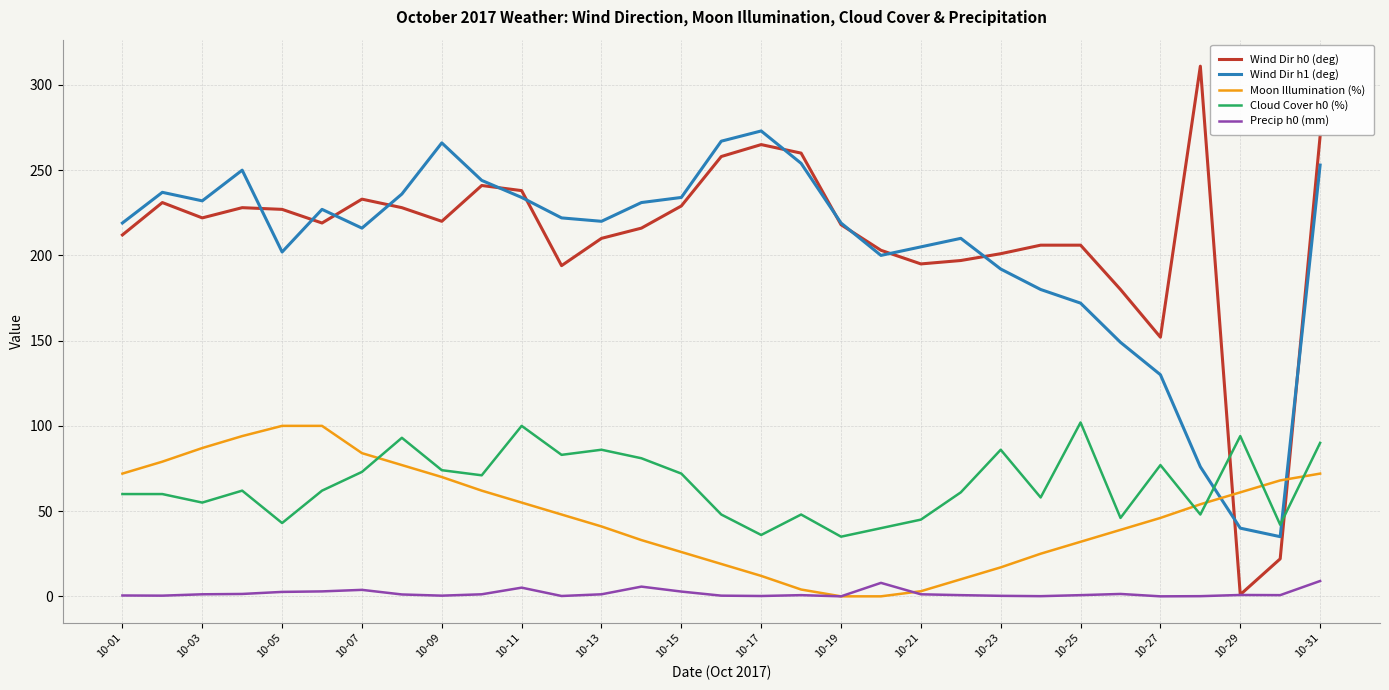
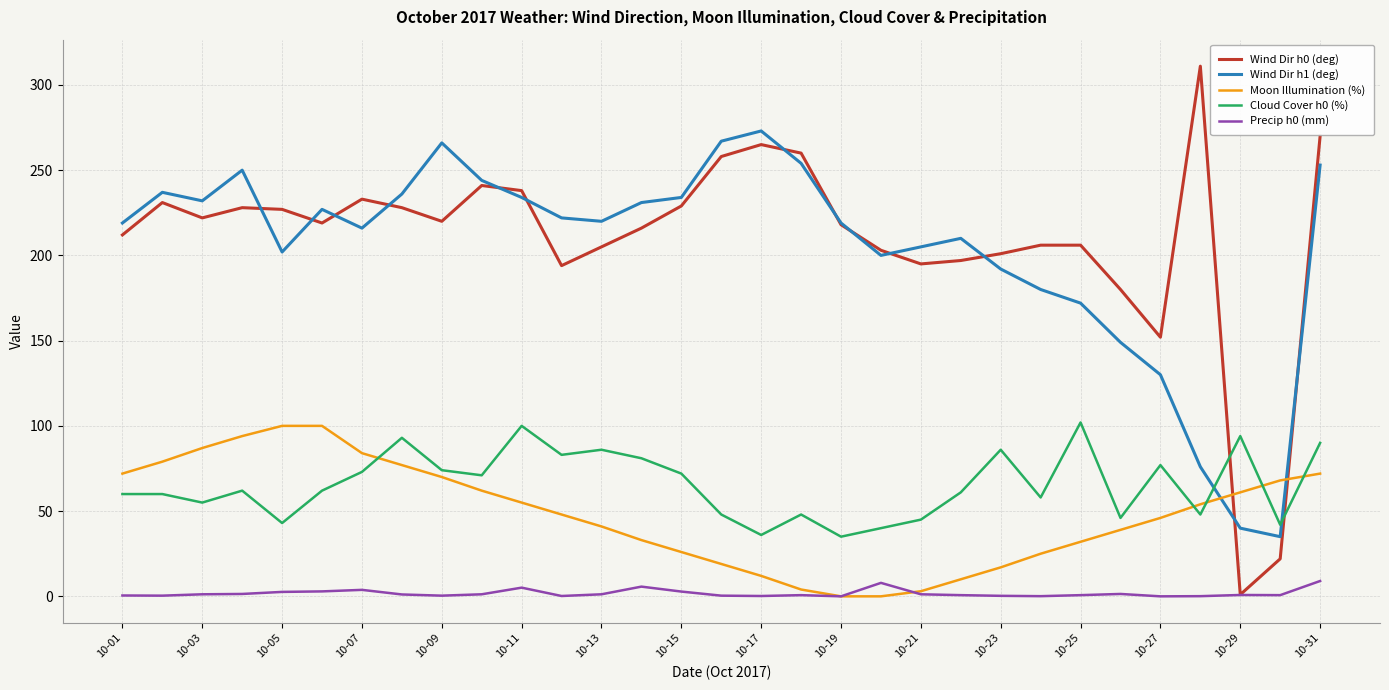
  {
    "Wind Dir h0 (deg)": {
      "10-01": 212,
      "10-03": 222,
      "10-05": 227,
      "10-07": 233,
      "10-09": 220,
      "10-11": 238,
-     "10-13": 210,
+     "10-13": 205,
      "10-15": 229,
      "10-17": 265,
      "10-21": 195,
      "10-23": 201,
      "10-25": 206,
      "10-27": 152,
      "10-31": 270
    },
    "Wind Dir h1 (deg)": {
      "10-01": 219,
      "10-03": 232,
      "10-05": 202,
      "10-07": 216,
      "10-09": 266,
      "10-11": 234,
      "10-13": 220,
      "10-15": 234,
      "10-17": 273,
      "10-21": 205,
      "10-23": 192,
      "10-25": 172,
      "10-27": 130,
      "10-29": 40,
      "10-31": 253
    },
    "Moon Illumination (%)": {
      "10-01": 72,
      "10-03": 87,
      "10-05": 100,
      "10-07": 84,
      "10-09": 70,
      "10-11": 55,
      "10-13": 41,
      "10-15": 26,
      "10-17": 12,
      "10-21": 3,
      "10-23": 17,
      "10-25": 32,
      "10-27": 46,
      "10-29": 61,
      "10-31": 72
    },
    "Cloud Cover h0 (%)": {
      "10-01": 60,
      "10-03": 55,
      "10-05": 43,
      "10-07": 73,
      "10-09": 74,
      "10-11": 100,
      "10-13": 86,
      "10-15": 72,
      "10-17": 36,
      "10-19": 35,
      "10-21": 45,
      "10-23": 86,
      "10-25": 102,
      "10-27": 77,
      "10-29": 94,
      "10-31": 90
    },
    "Precip h0 (mm)": {
      "10-01": 1,
      "10-03": 1,
      "10-05": 3,
      "10-07": 4,
      "10-09": 0,
      "10-11": 5,
      "10-13": 1,
      "10-15": 3,
      "10-17": 0,
      "10-21": 1,
      "10-23": 0,
      "10-25": 1,
      "10-27": 0,
      "10-31": 9
    }
  }
